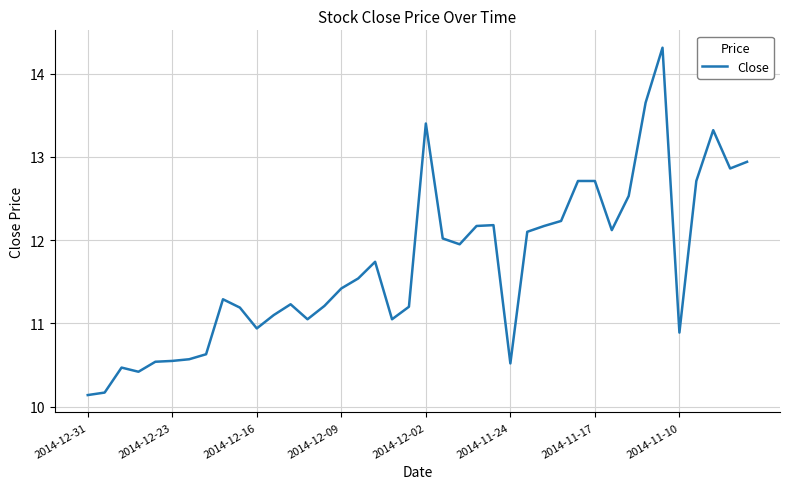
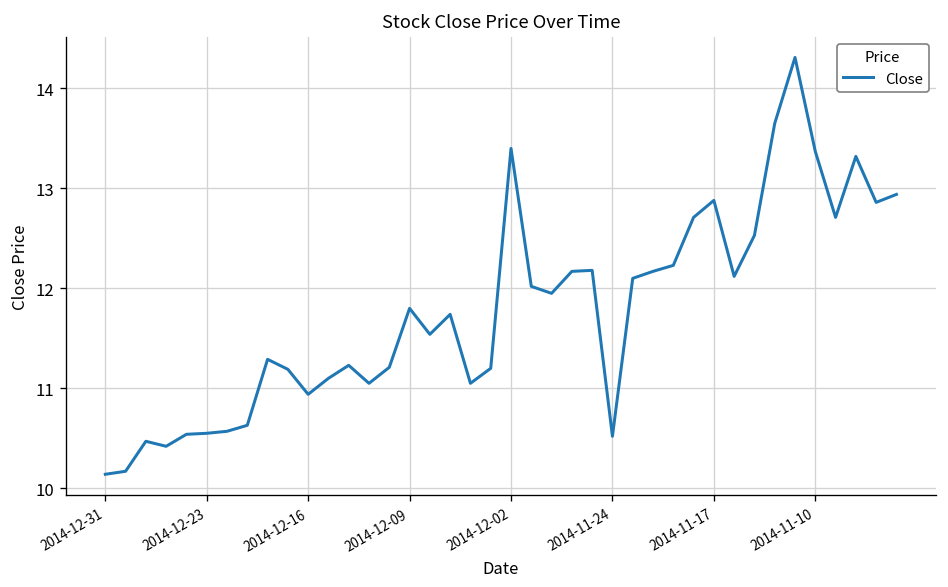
  {
    "2014-12-31": 10.1,
    "2014-12-23": 10.6,
    "2014-12-16": 10.9,
-   "2014-12-09": 11.4,
+   "2014-12-09": 11.8,
    "2014-12-02": 13.4,
    "2014-11-24": 10.5,
-   "2014-11-17": 12.7,
-   "2014-11-10": 10.9
+   "2014-11-17": 12.9,
+   "2014-11-10": 13.4
  }
